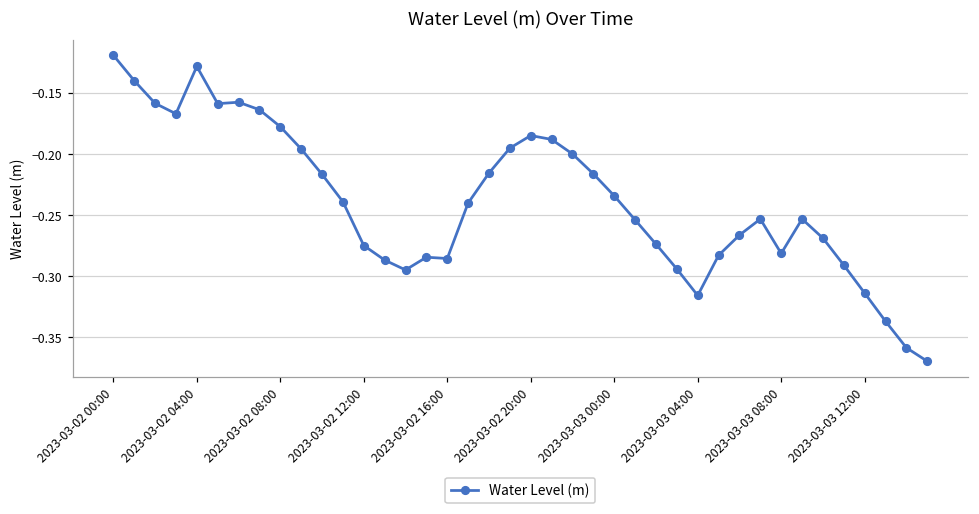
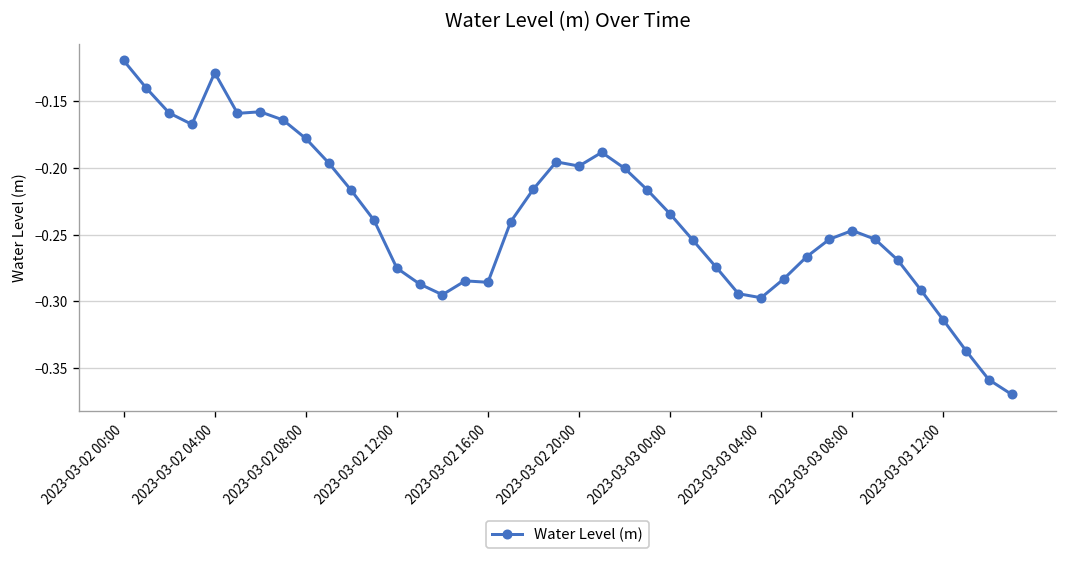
  {
    "2023-03-02 00:00": -0.119,
    "2023-03-02 04:00": -0.128,
    "2023-03-02 08:00": -0.178,
    "2023-03-02 12:00": -0.275,
    "2023-03-02 16:00": -0.286,
-   "2023-03-02 20:00": -0.185,
+   "2023-03-02 20:00": -0.198,
    "2023-03-03 00:00": -0.234,
-   "2023-03-03 04:00": -0.316,
-   "2023-03-03 08:00": -0.282,
+   "2023-03-03 04:00": -0.297,
+   "2023-03-03 08:00": -0.247,
    "2023-03-03 12:00": -0.314
  }
